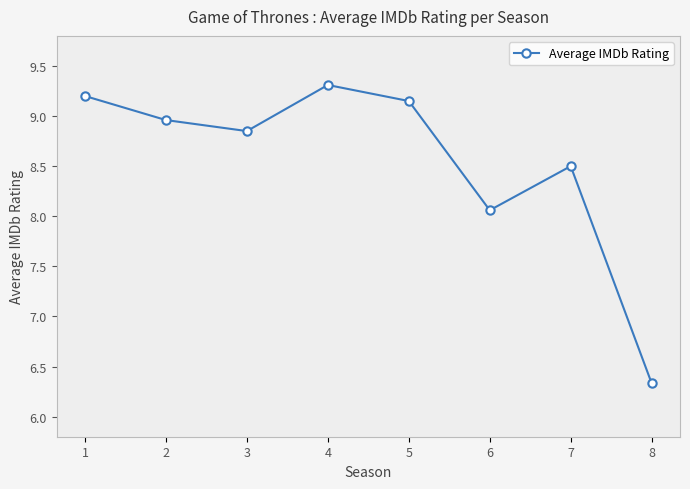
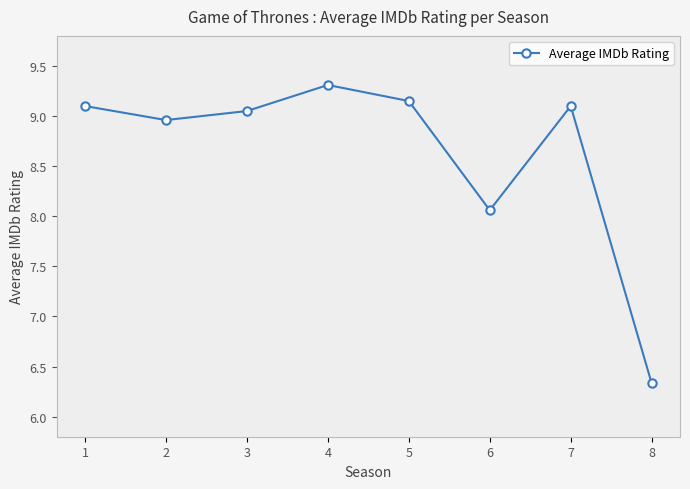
  {
-   "1": 9.2,
+   "1": 9.1,
    "2": 8.96,
-   "3": 8.85,
+   "3": 9.05,
    "4": 9.31,
    "5": 9.15,
    "6": 8.06,
-   "7": 8.5,
+   "7": 9.1,
    "8": 6.33
  }
